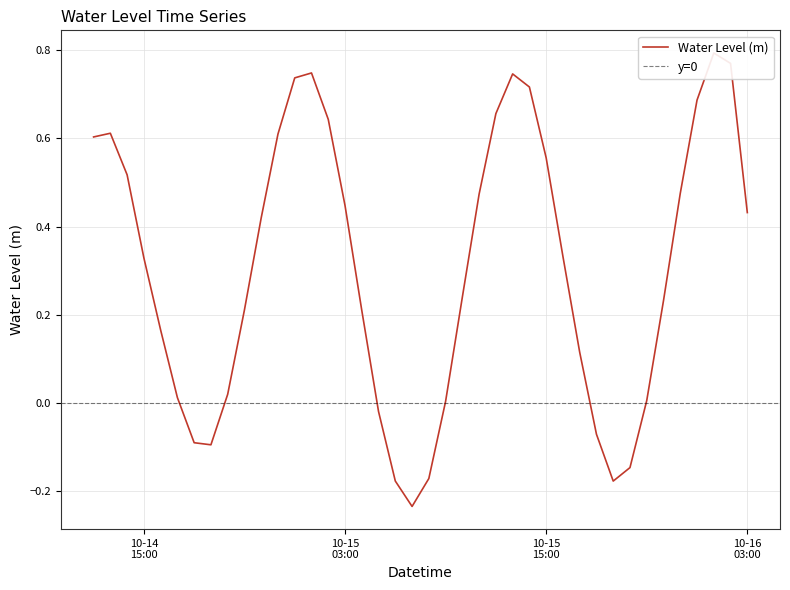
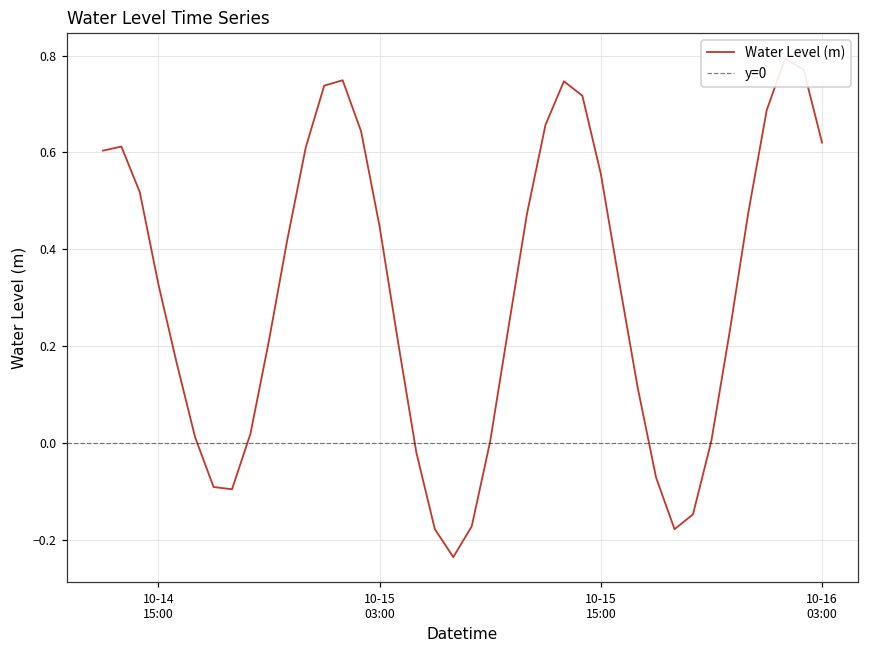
  {
    "10-14 15:00": 0.33,
    "10-15 03:00": 0.45,
    "10-15 15:00": 0.56,
-   "10-16 03:00": 0.43
+   "10-16 03:00": 0.62
  }
